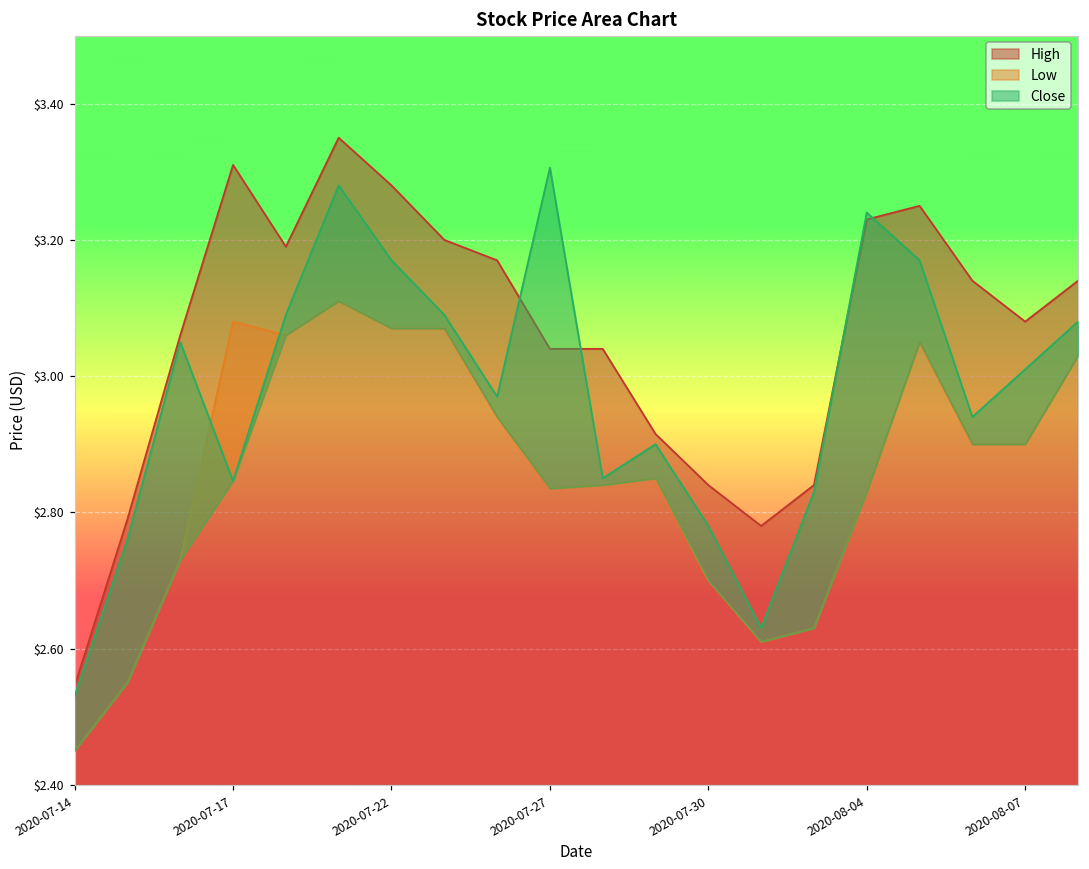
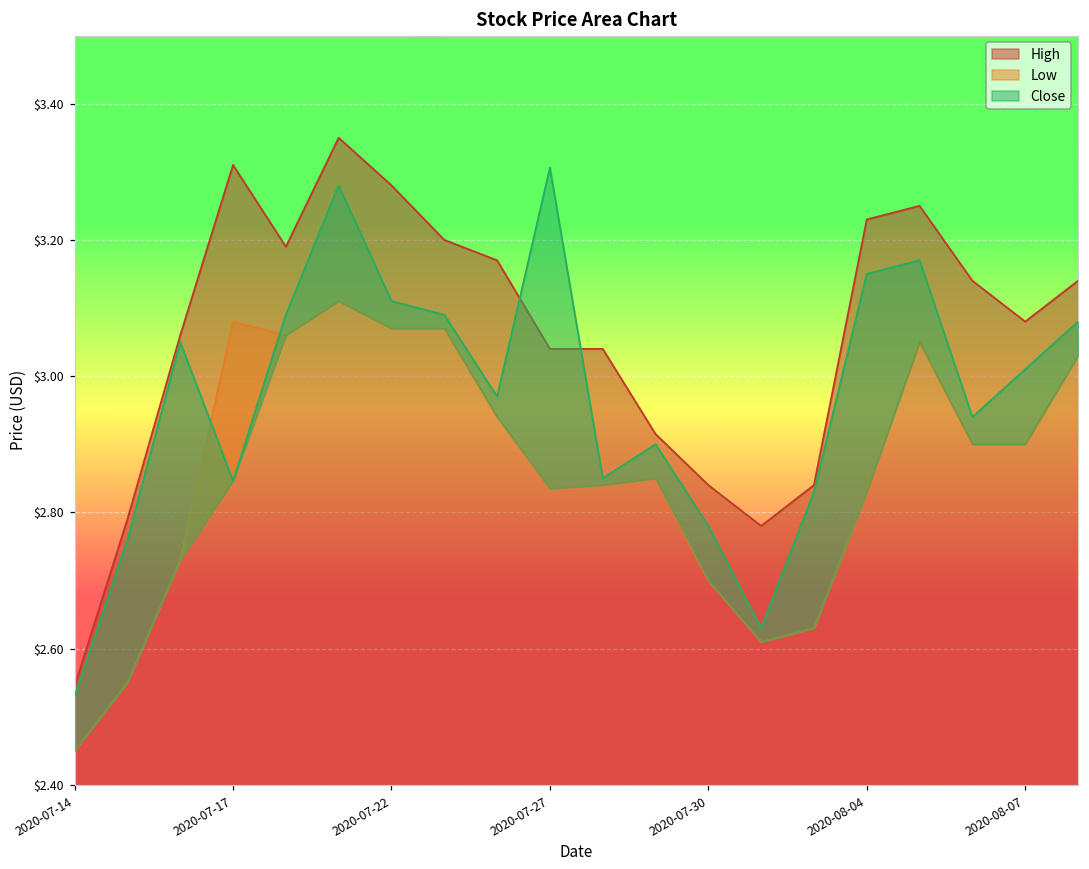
  {
    "Close": {
      "2020-07-14": "$2.53",
      "2020-07-17": "$2.85",
-     "2020-07-22": "$3.17",
+     "2020-07-22": "$3.11",
      "2020-07-27": "$3.31",
      "2020-07-30": "$2.78",
-     "2020-08-04": "$3.24",
+     "2020-08-04": "$3.15",
      "2020-08-07": "$3.01"
    }
  }
